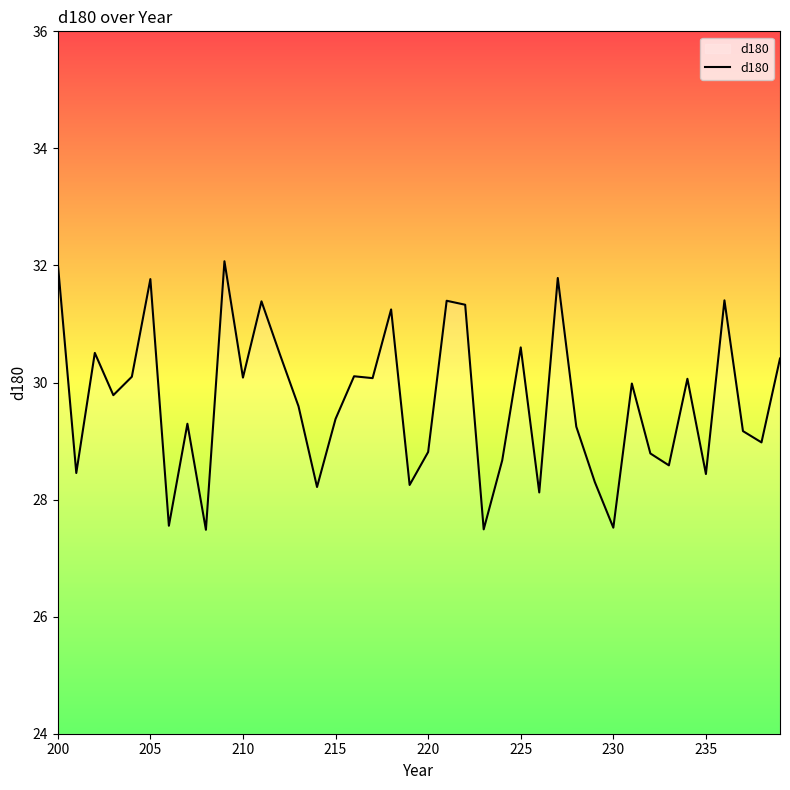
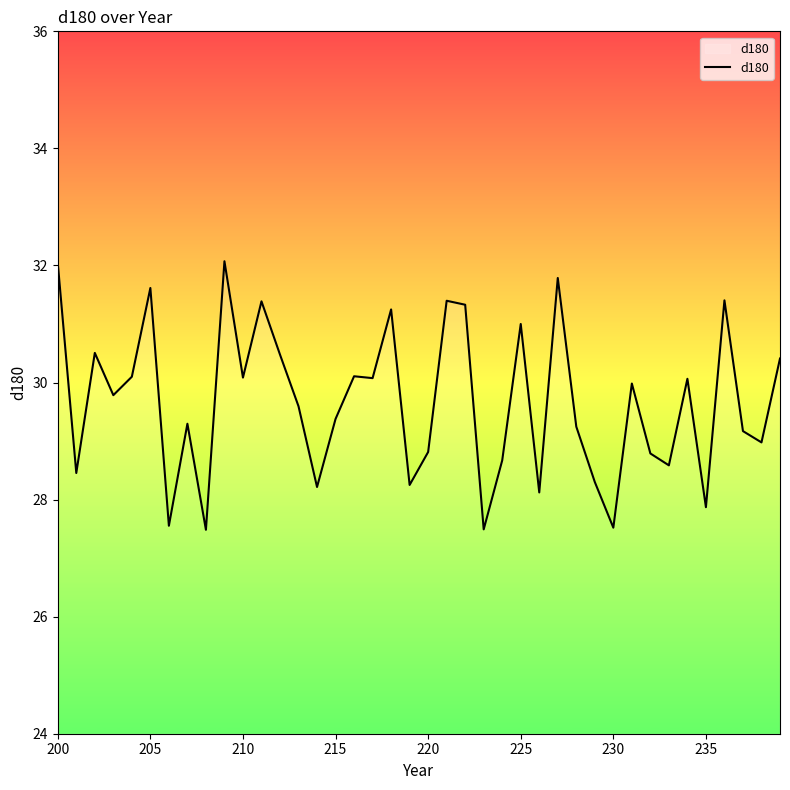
  {
    "200": 32.0,
-   "205": 31.8,
+   "205": 31.6,
    "210": 30.1,
    "215": 29.4,
    "220": 28.8,
-   "225": 30.6,
+   "225": 31.0,
    "230": 27.5,
-   "235": 28.4
+   "235": 27.9
  }
